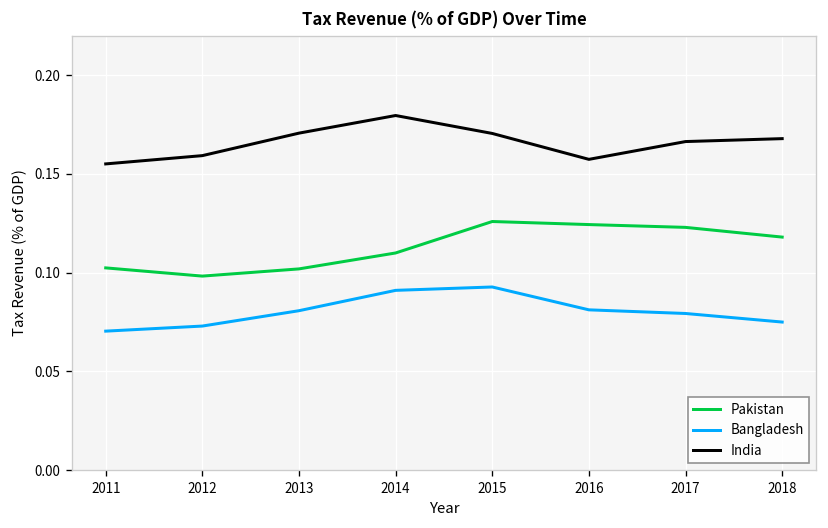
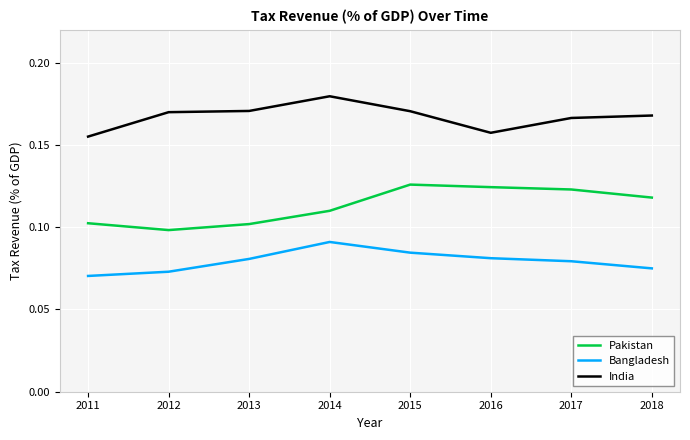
  {
    "Pakistan": {
      "2011": 0.102,
      "2012": 0.098,
      "2013": 0.102,
      "2014": 0.110,
      "2015": 0.126,
      "2016": 0.124,
      "2017": 0.123,
      "2018": 0.118
    },
    "Bangladesh": {
      "2011": 0.070,
      "2012": 0.073,
      "2013": 0.081,
      "2014": 0.091,
-     "2015": 0.093,
+     "2015": 0.085,
      "2016": 0.081,
      "2017": 0.079,
      "2018": 0.075
    },
    "India": {
      "2011": 0.155,
-     "2012": 0.159,
+     "2012": 0.170,
      "2013": 0.171,
      "2014": 0.180,
      "2015": 0.170,
      "2016": 0.157,
      "2017": 0.166,
      "2018": 0.168
    }
  }
